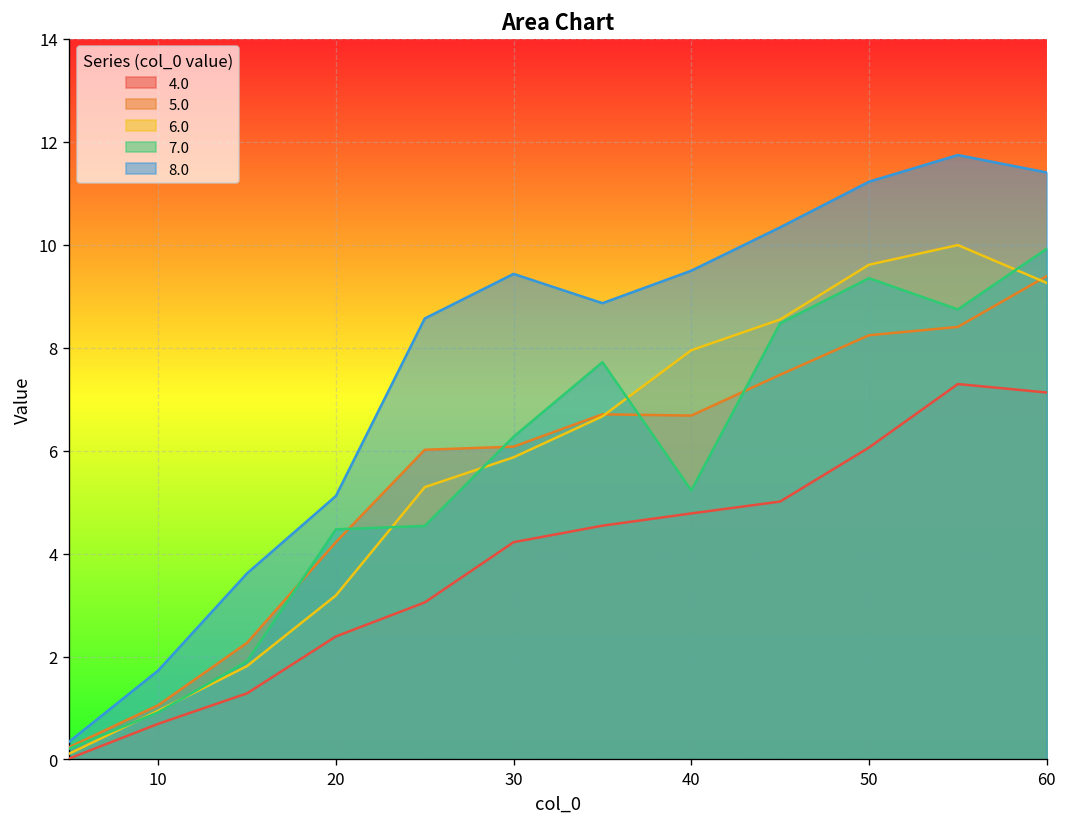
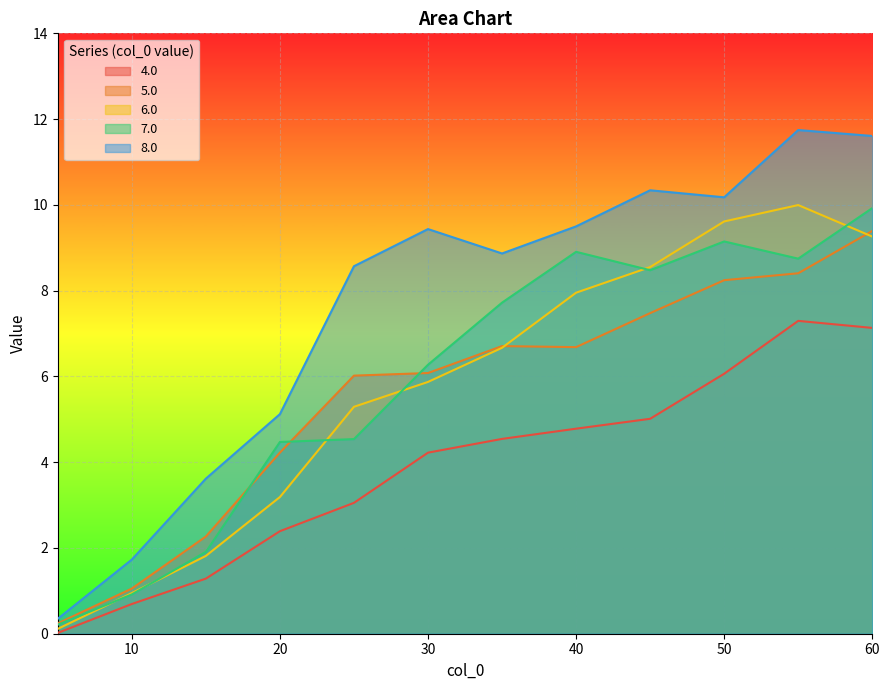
  {
    "7.0": {
      "20": 4.5,
      "30": 6.3,
-     "40": 5.2,
-     "50": 9.4,
+     "40": 8.9,
+     "50": 9.1,
      "60": 9.9
    },
    "8.0": {
      "10": 1.7,
      "20": 5.1,
      "30": 9.4,
      "40": 9.5,
-     "50": 11.2,
-     "60": 11.4
+     "50": 10.2,
+     "60": 11.6
    }
  }
